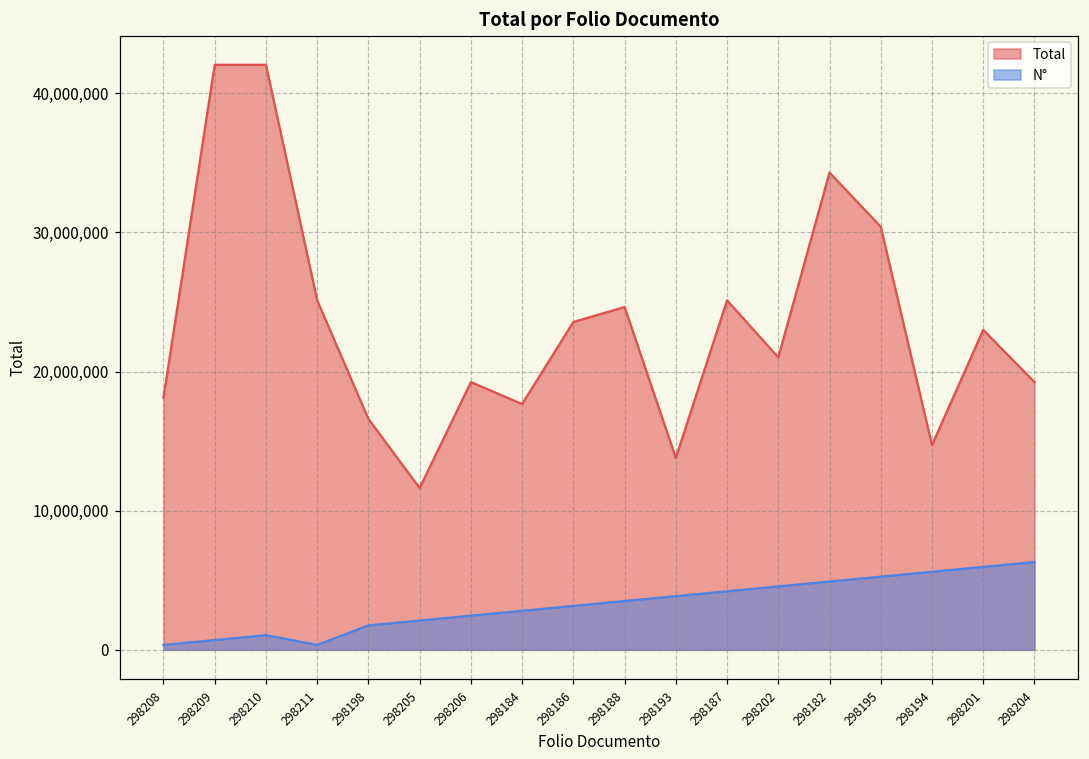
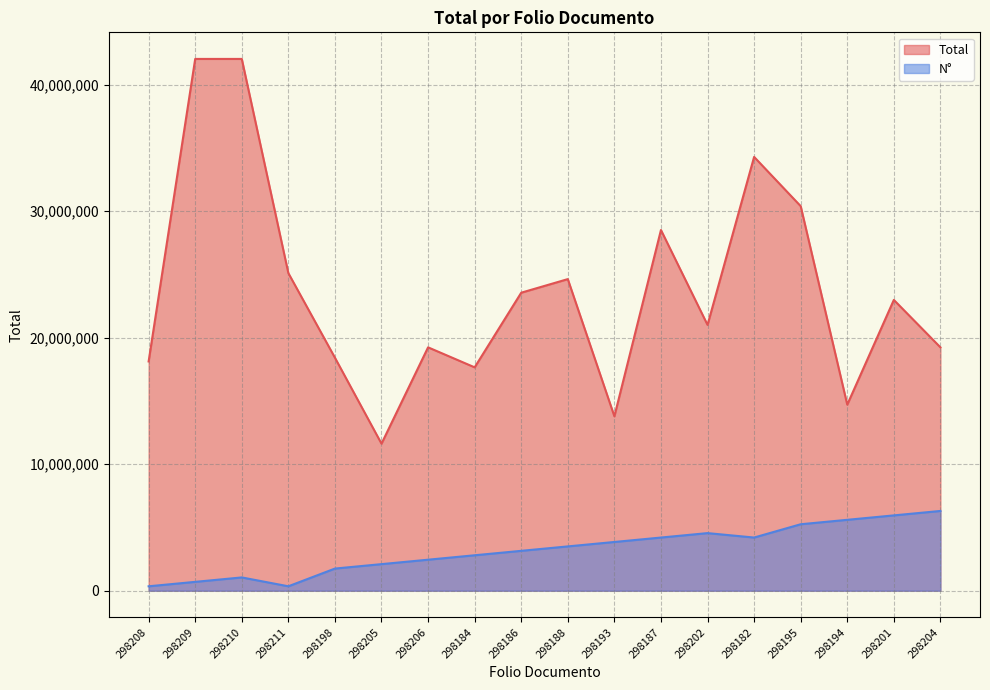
  {
    "Total": {
      "298208": "18,100,000",
      "298209": "42,000,000",
      "298210": "42,000,000",
      "298211": "25,100,000",
-     "298198": "16,600,000",
+     "298198": "18,400,000",
      "298205": "11,600,000",
      "298206": "19,200,000",
      "298184": "17,700,000",
      "298186": "23,600,000",
      "298188": "24,600,000",
      "298193": "13,800,000",
-     "298187": "25,100,000",
+     "298187": "28,500,000",
      "298202": "21,000,000",
      "298182": "34,300,000",
      "298195": "30,400,000",
      "298194": "14,700,000",
      "298201": "23,000,000",
      "298204": "19,200,000"
    },
    "N°": {
      "298208": "400,000",
      "298209": "700,000",
      "298210": "1,100,000",
      "298211": "400,000",
      "298198": "1,800,000",
      "298205": "2,100,000",
      "298206": "2,500,000",
      "298184": "2,800,000",
      "298186": "3,200,000",
      "298188": "3,500,000",
      "298193": "3,900,000",
      "298187": "4,200,000",
      "298202": "4,600,000",
-     "298182": "4,900,000",
+     "298182": "4,200,000",
      "298195": "5,300,000",
      "298194": "5,600,000",
      "298201": "6,000,000",
      "298204": "6,300,000"
    }
  }
